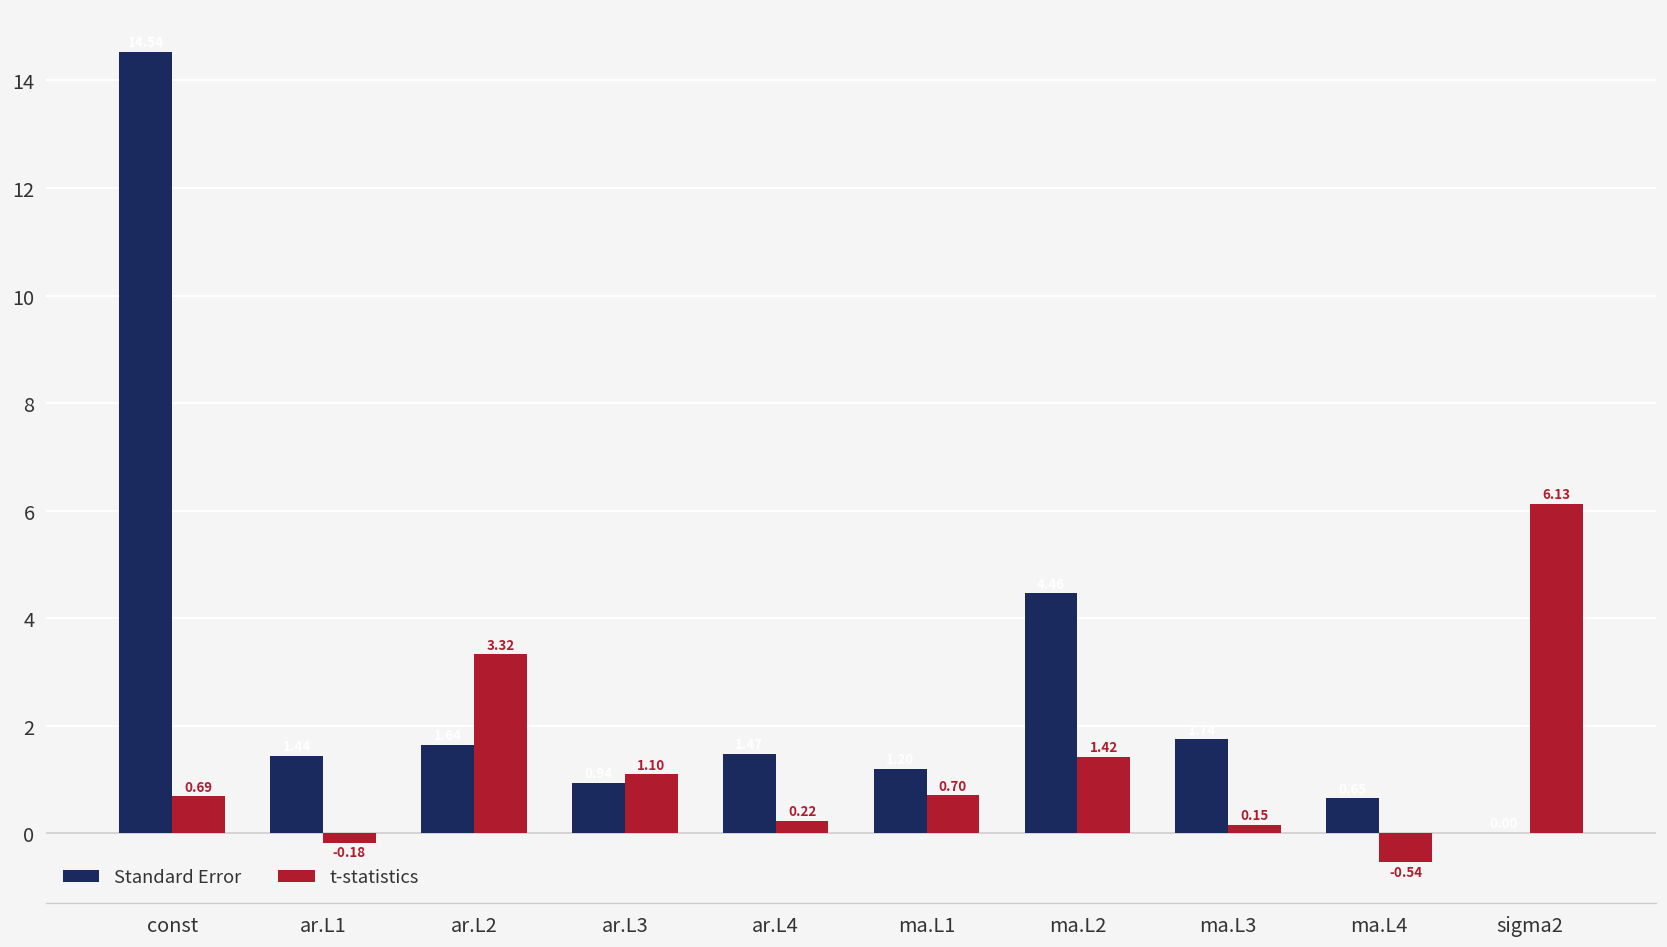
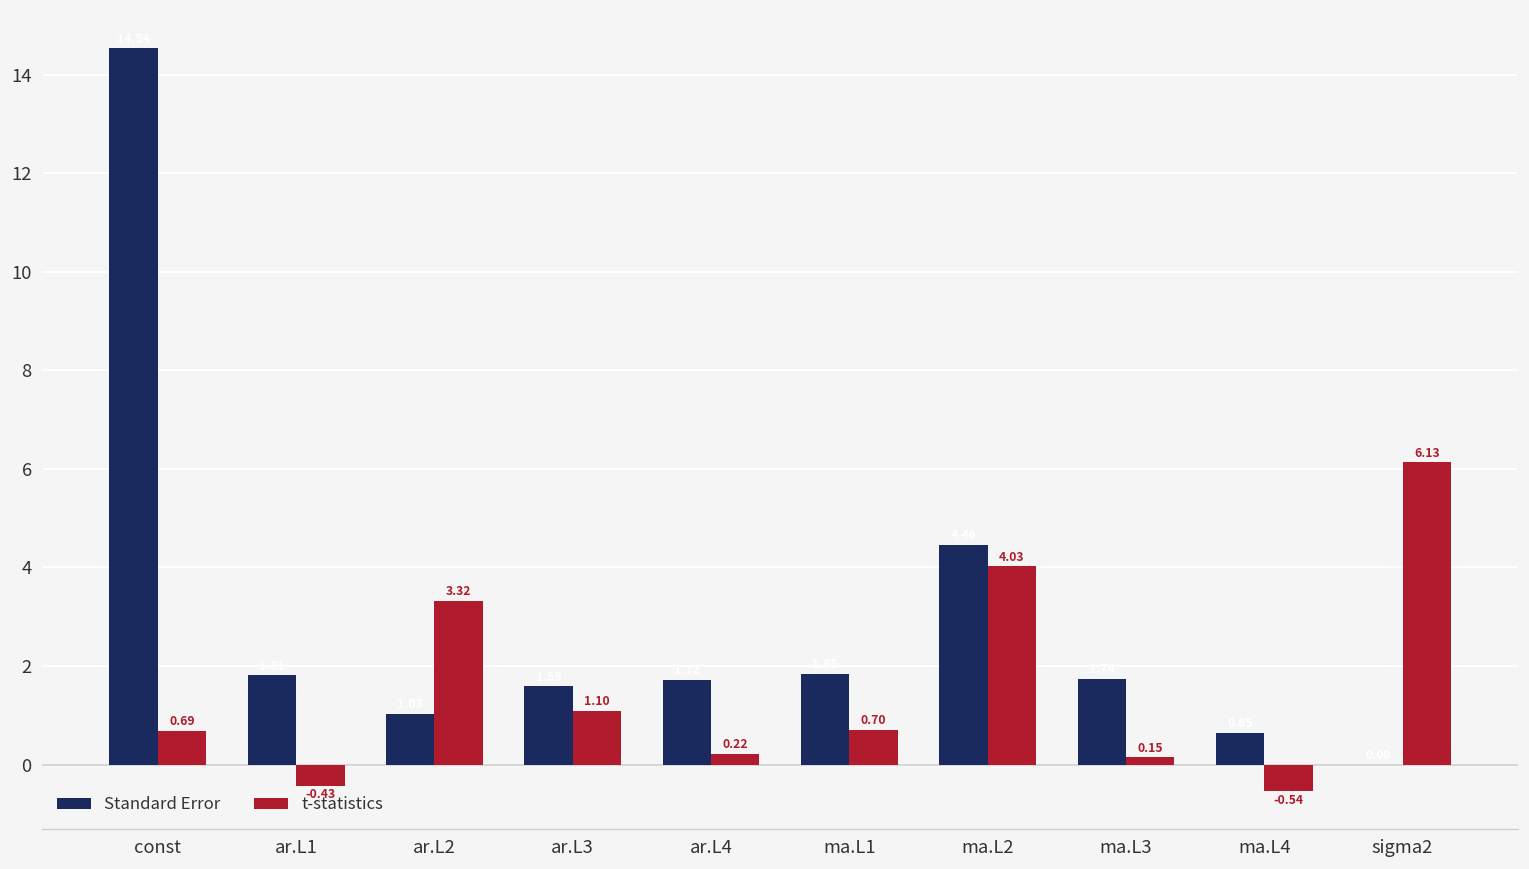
  {
    "Standard Error": {
      "const": 14.5,
-     "ar.L1": 1.4,
-     "ar.L2": 1.6,
-     "ar.L3": 0.9,
-     "ar.L4": 1.5,
-     "ma.L1": 1.2,
+     "ar.L1": 1.8,
+     "ar.L2": 1.0,
+     "ar.L3": 1.6,
+     "ar.L4": 1.7,
+     "ma.L1": 1.8,
      "ma.L2": 4.5,
      "ma.L3": 1.7,
      "ma.L4": 0.6
    },
    "t-statistics": {
      "const": 0.69,
-     "ar.L1": -0.18,
+     "ar.L1": -0.43,
      "ar.L2": 3.32,
      "ar.L3": 1.10,
      "ar.L4": 0.22,
      "ma.L1": 0.70,
-     "ma.L2": 1.42,
+     "ma.L2": 4.03,
      "ma.L3": 0.15,
      "ma.L4": -0.54,
      "sigma2": 6.13
    }
  }
